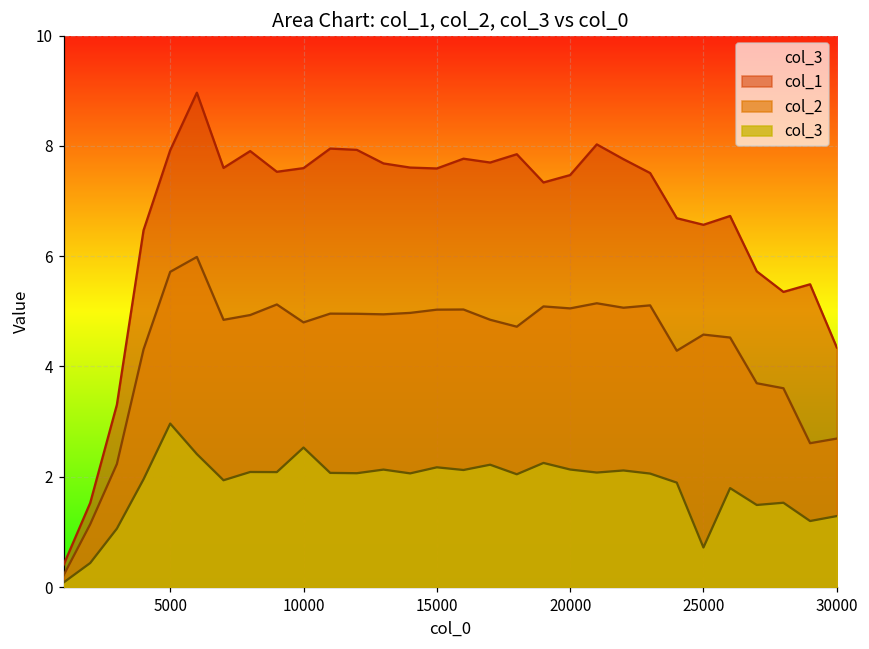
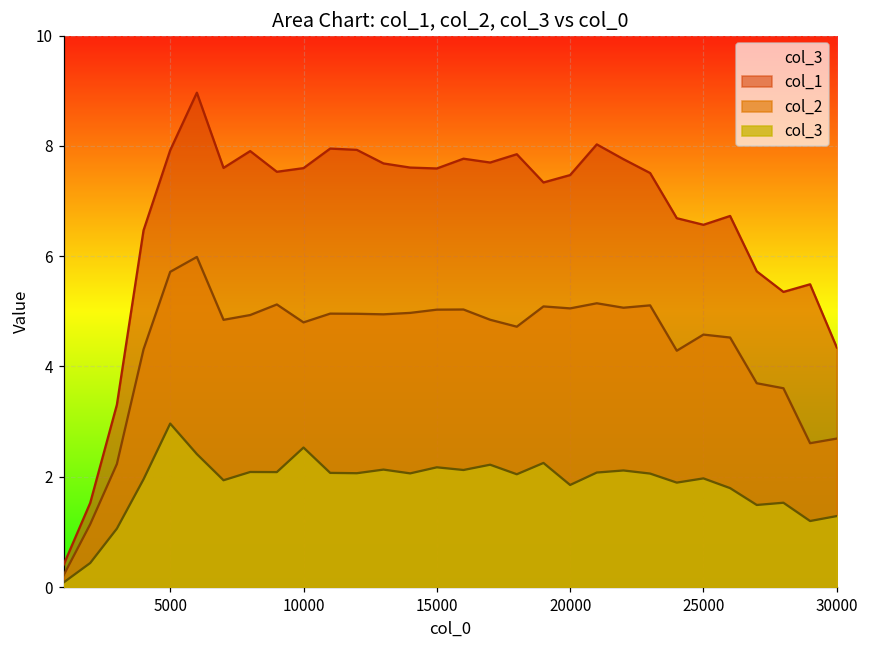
  {
    "col_3": {
      "5000": 3.0,
      "10000": 2.5,
      "15000": 2.2,
-     "20000": 2.1,
-     "25000": 0.7,
+     "20000": 1.9,
+     "25000": 2.0,
      "30000": 1.3
    }
  }
